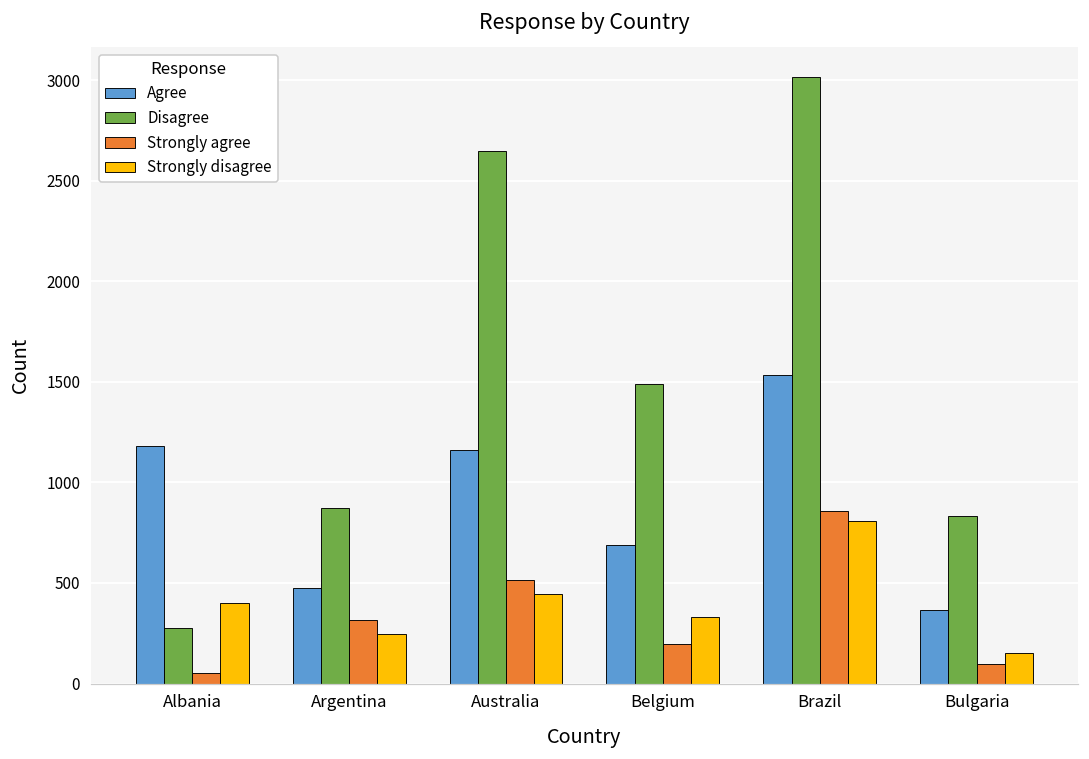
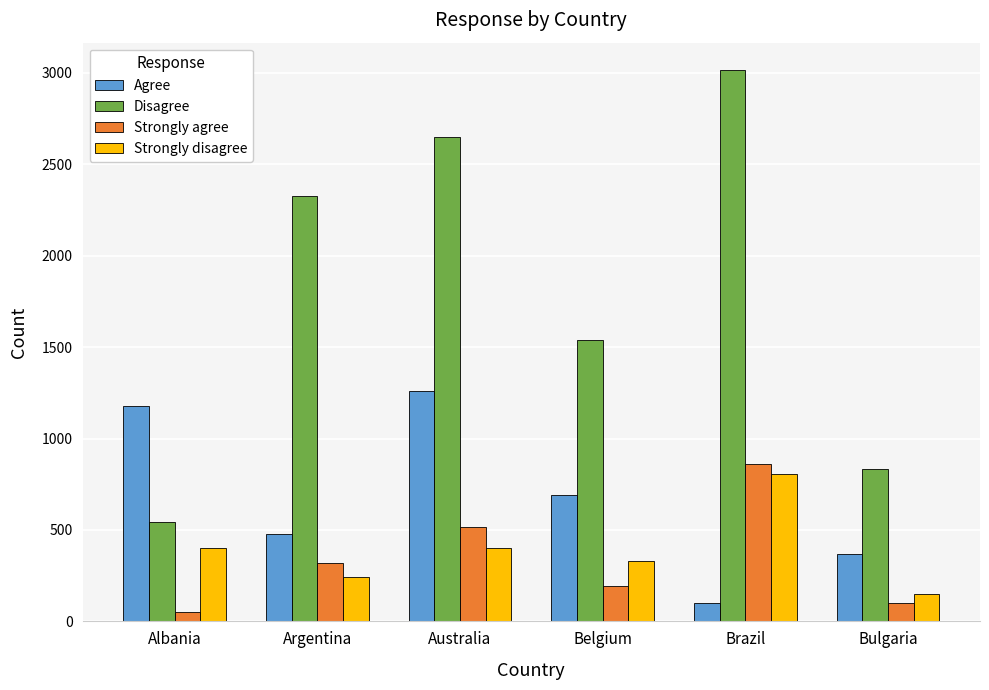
  {
    "Agree": {
      "Albania": 1180,
      "Argentina": 480,
-     "Australia": 1160,
+     "Australia": 1260,
      "Belgium": 690,
-     "Brazil": 1540,
+     "Brazil": 100,
      "Bulgaria": 370
    },
    "Disagree": {
-     "Albania": 280,
-     "Argentina": 880,
+     "Albania": 540,
+     "Argentina": 2320,
      "Australia": 2650,
-     "Belgium": 1490,
+     "Belgium": 1540,
      "Brazil": 3010,
      "Bulgaria": 830
    },
    "Strongly agree": {
      "Albania": 50,
      "Argentina": 320,
      "Australia": 520,
      "Belgium": 200,
      "Brazil": 860,
      "Bulgaria": 100
    },
    "Strongly disagree": {
      "Albania": 400,
      "Argentina": 250,
-     "Australia": 440,
+     "Australia": 400,
      "Belgium": 330,
      "Brazil": 810,
      "Bulgaria": 150
    }
  }
